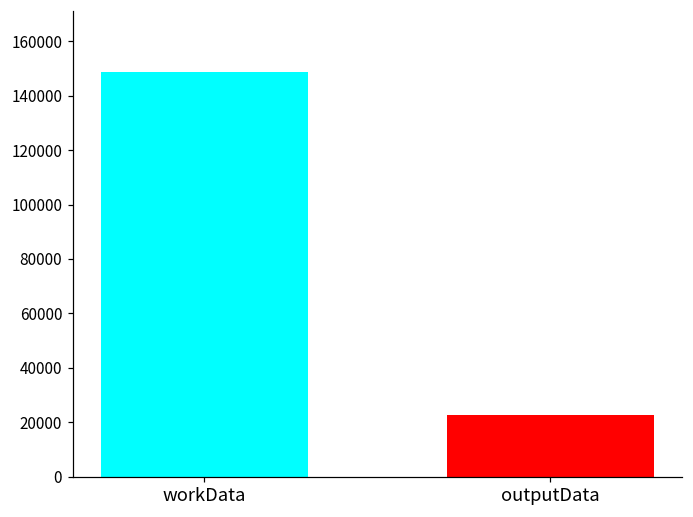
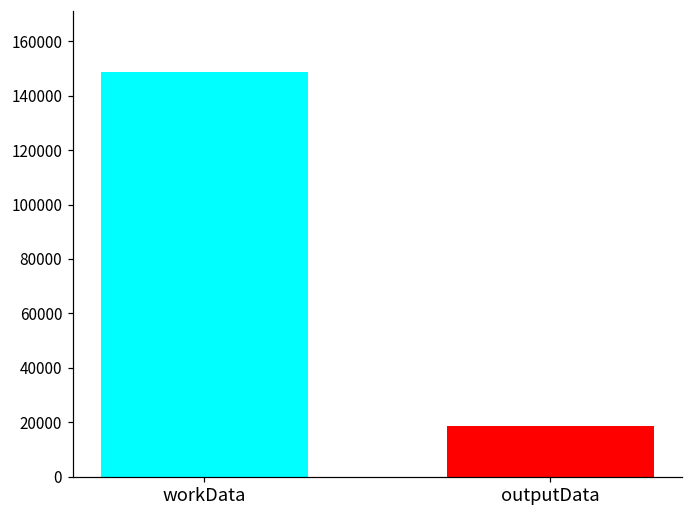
  {
    "workData": 149000,
-   "outputData": 23000
+   "outputData": 19000
  }
